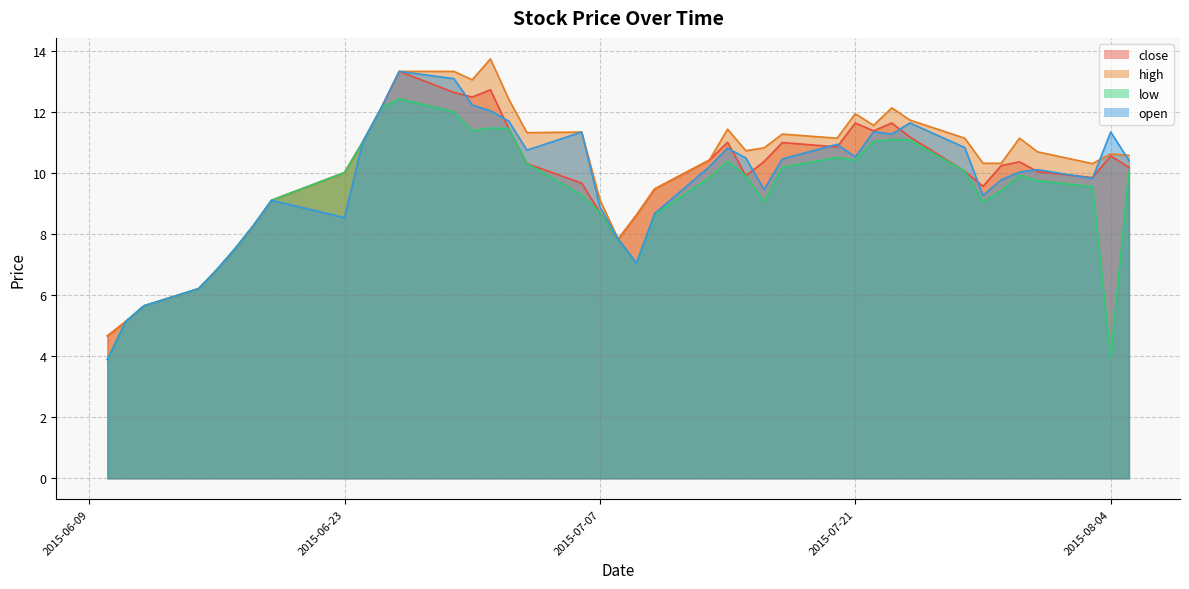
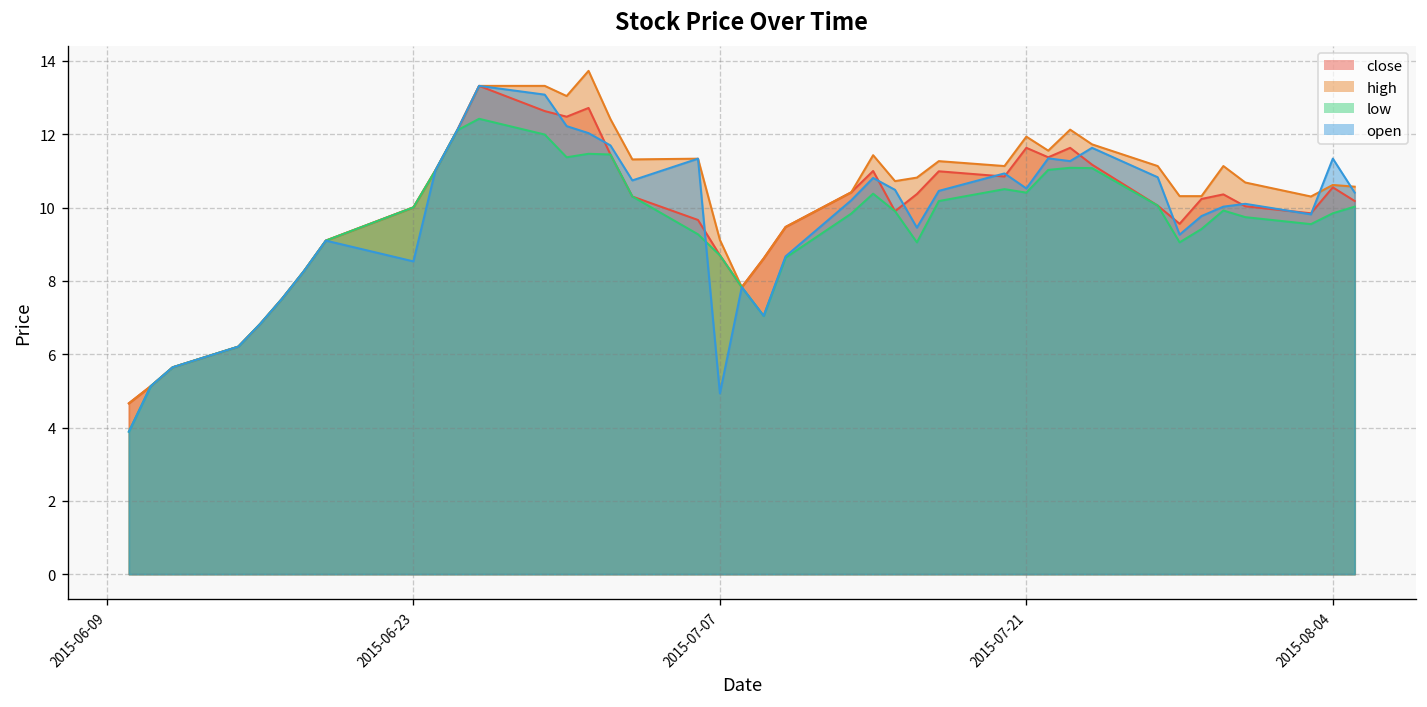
  {
    "low": {
      "2015-07-21": 10.4,
-     "2015-08-04": 4.0
+     "2015-08-04": 9.8
    },
    "open": {
      "2015-06-23": 8.5,
-     "2015-07-07": 8.9,
+     "2015-07-07": 4.9,
      "2015-07-21": 10.5,
      "2015-08-04": 11.3
    }
  }
